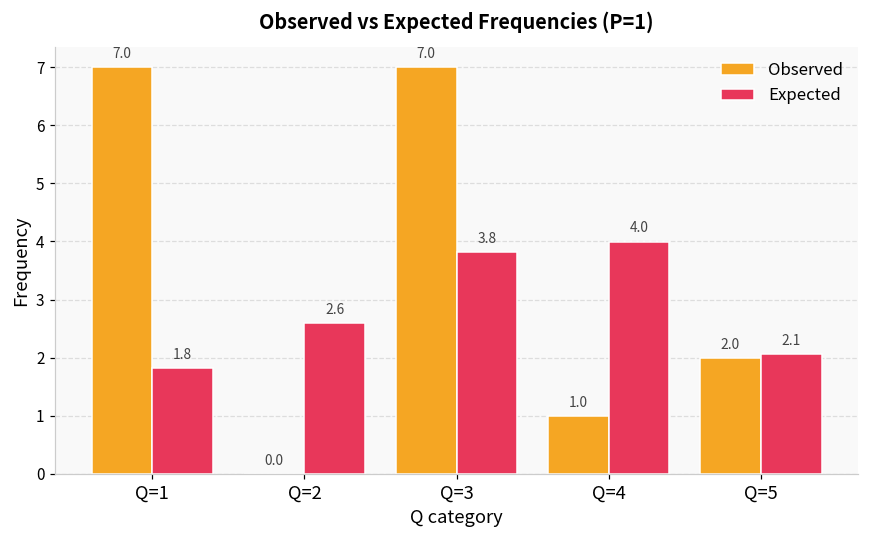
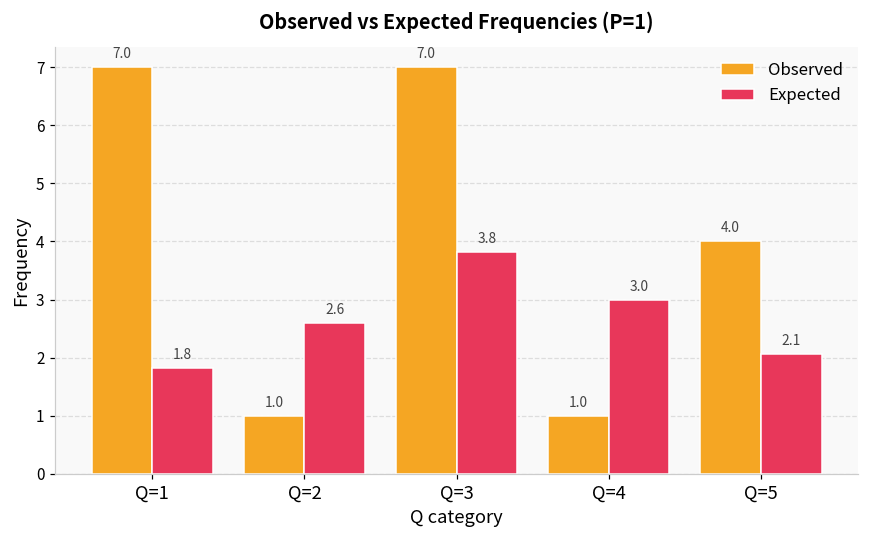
  {
    "Observed": {
      "Q=1": 7.0,
-     "Q=2": 0.0,
+     "Q=2": 1.0,
      "Q=3": 7.0,
      "Q=4": 1.0,
-     "Q=5": 2.0
+     "Q=5": 4.0
    },
    "Expected": {
      "Q=1": 1.8,
      "Q=2": 2.6,
      "Q=3": 3.8,
-     "Q=4": 4.0,
+     "Q=4": 3.0,
      "Q=5": 2.1
    }
  }
